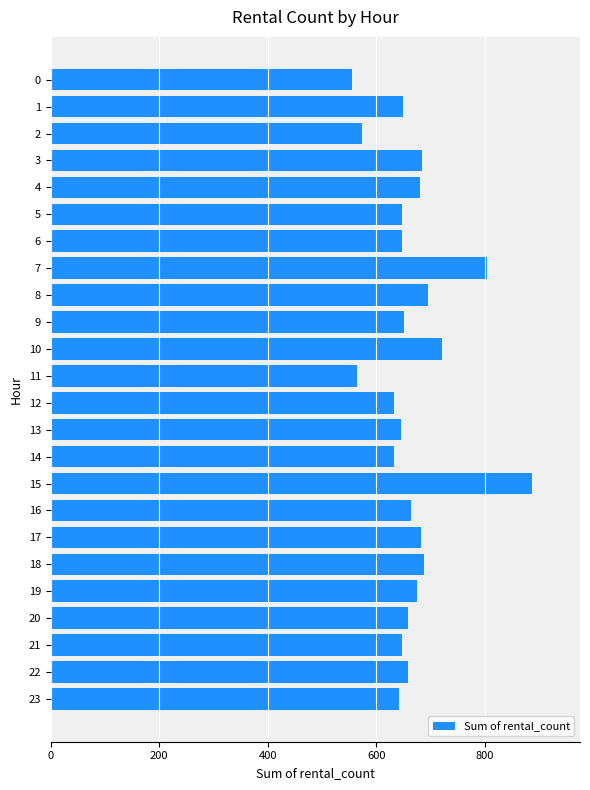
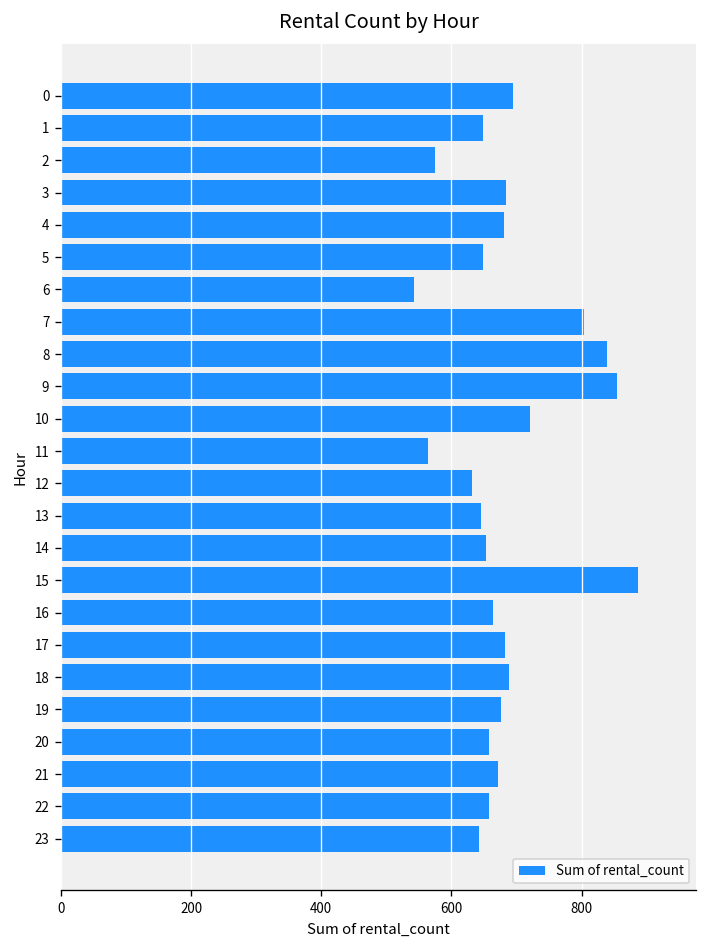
  {
-   "0": 560,
+   "0": 690,
    "1": 650,
    "2": 570,
    "3": 680,
    "4": 680,
    "5": 650,
-   "6": 650,
+   "6": 540,
    "7": 800,
-   "8": 700,
-   "9": 650,
+   "8": 840,
+   "9": 850,
    "10": 720,
    "11": 560,
    "12": 630,
    "13": 650,
-   "14": 630,
+   "14": 650,
    "15": 890,
    "16": 660,
    "17": 680,
    "18": 690,
    "19": 680,
    "20": 660,
-   "21": 650,
+   "21": 670,
    "22": 660,
    "23": 640
  }
